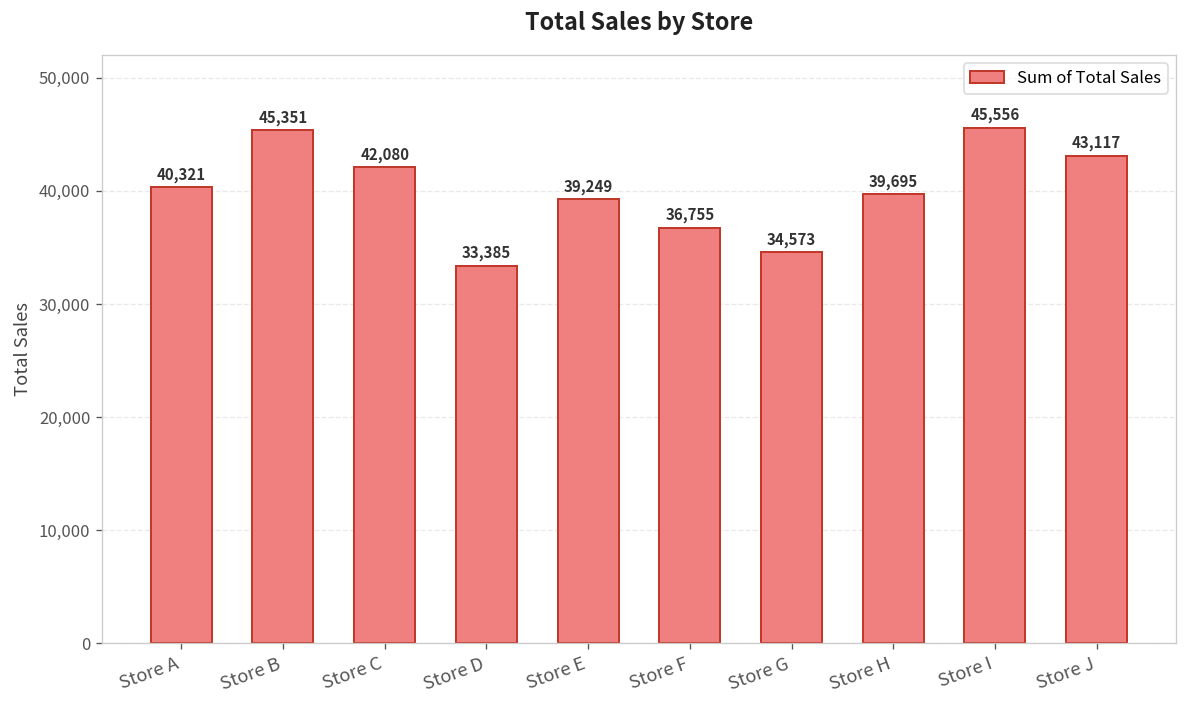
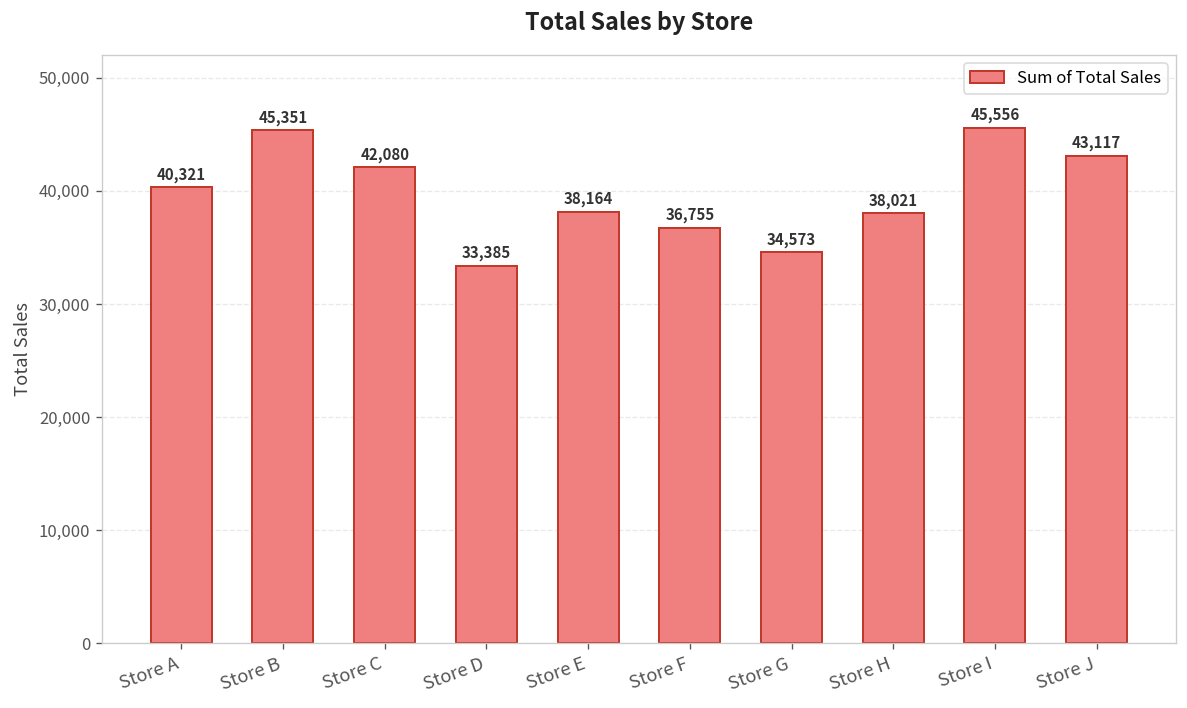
  {
    "Store A": "40,321",
    "Store B": "45,351",
    "Store C": "42,080",
    "Store D": "33,385",
-   "Store E": "39,249",
+   "Store E": "38,164",
    "Store F": "36,755",
    "Store G": "34,573",
-   "Store H": "39,695",
+   "Store H": "38,021",
    "Store I": "45,556",
    "Store J": "43,117"
  }
